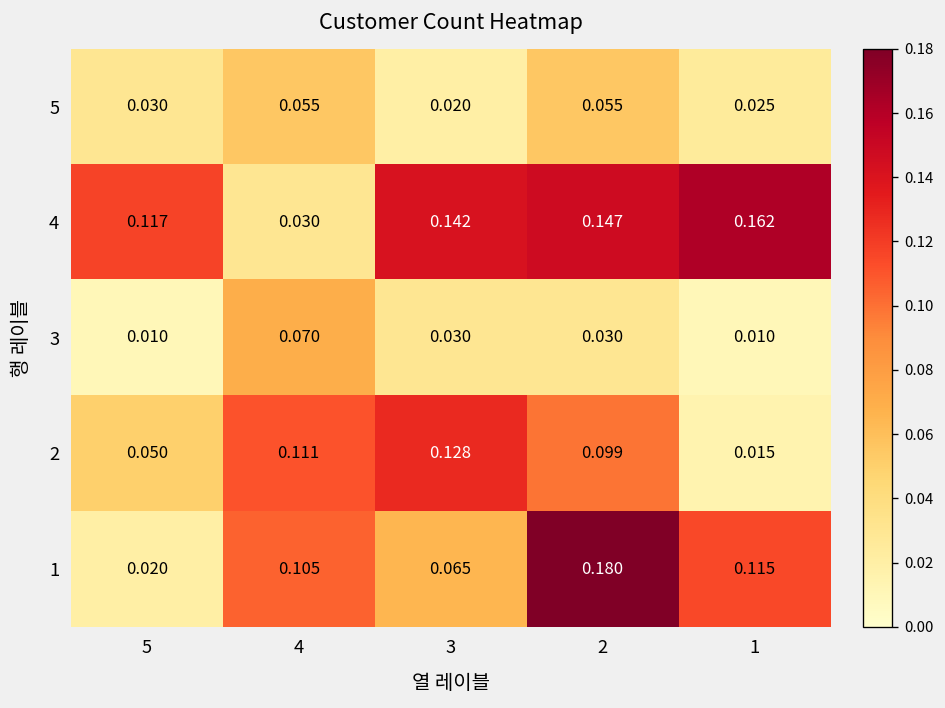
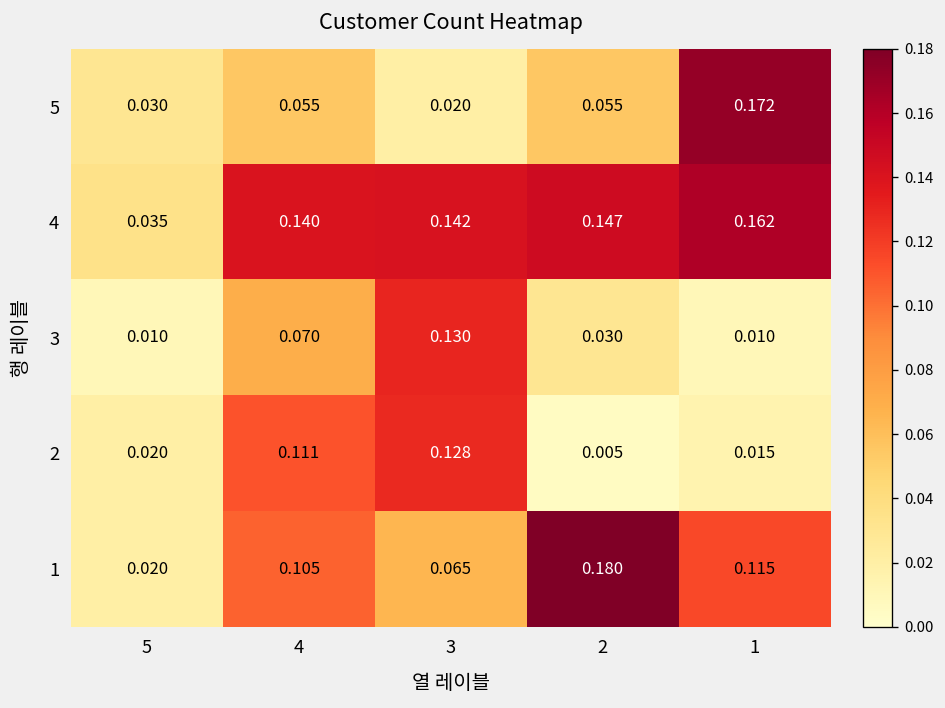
  {
    "5": {
      "5": 0.030,
      "4": 0.055,
      "3": 0.020,
      "2": 0.055,
-     "1": 0.025
+     "1": 0.172
    },
    "4": {
-     "5": 0.117,
-     "4": 0.030,
+     "5": 0.035,
+     "4": 0.140,
      "3": 0.142,
      "2": 0.147,
      "1": 0.162
    },
    "3": {
      "5": 0.010,
      "4": 0.070,
-     "3": 0.030,
+     "3": 0.130,
      "2": 0.030,
      "1": 0.010
    },
    "2": {
-     "5": 0.050,
+     "5": 0.020,
      "4": 0.111,
      "3": 0.128,
-     "2": 0.099,
+     "2": 0.005,
      "1": 0.015
    },
    "1": {
      "5": 0.020,
      "4": 0.105,
      "3": 0.065,
      "2": 0.180,
      "1": 0.115
    }
  }
